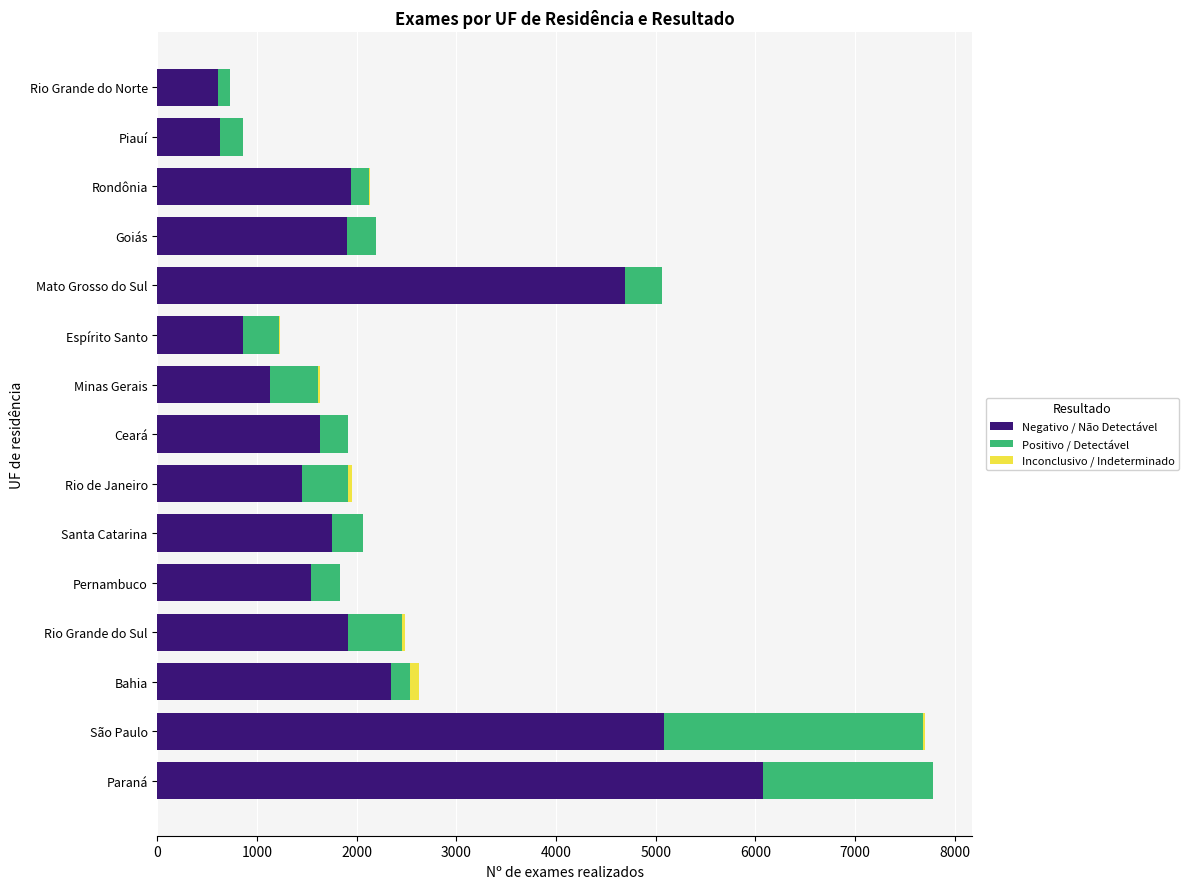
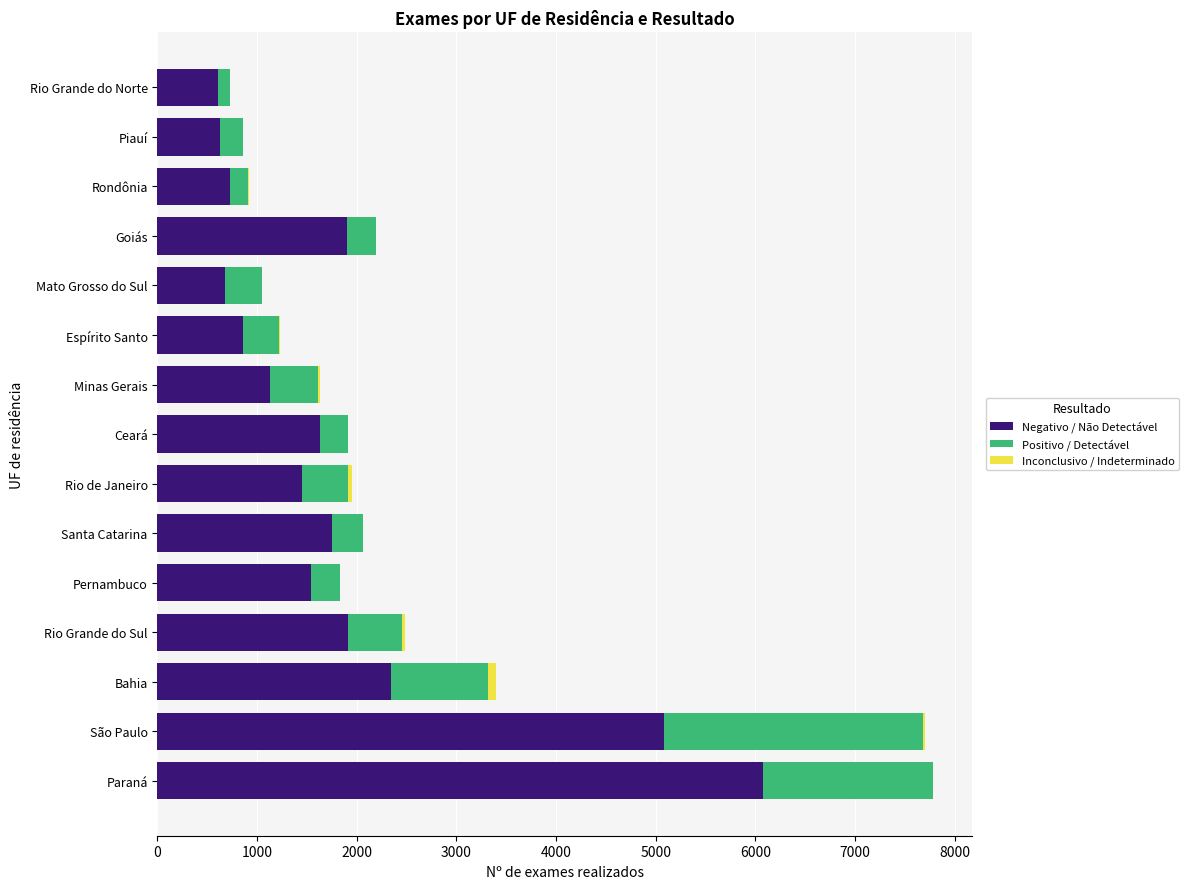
  {
    "Negativo / Não Detectável": {
      "Rio Grande do Norte": 600,
      "Piauí": 600,
-     "Rondônia": 1900,
+     "Rondônia": 700,
      "Goiás": 1900,
-     "Mato Grosso do Sul": 4700,
+     "Mato Grosso do Sul": 700,
      "Espírito Santo": 900,
      "Minas Gerais": 1100,
      "Ceará": 1600,
      "Rio de Janeiro": 1400,
      "Santa Catarina": 1800,
      "Pernambuco": 1500,
      "Rio Grande do Sul": 1900,
      "Bahia": 2300,
      "São Paulo": 5100,
      "Paraná": 6100
    },
    "Positivo / Detectável": {
      "Rio Grande do Norte": 100,
      "Piauí": 200,
      "Rondônia": 200,
      "Goiás": 300,
      "Mato Grosso do Sul": 400,
      "Espírito Santo": 400,
      "Minas Gerais": 500,
      "Ceará": 300,
      "Rio de Janeiro": 500,
      "Santa Catarina": 300,
      "Pernambuco": 300,
      "Rio Grande do Sul": 500,
-     "Bahia": 200,
+     "Bahia": 1000,
      "São Paulo": 2600,
      "Paraná": 1700
    },
    "Inconclusivo / Indeterminado": {
      "Rio Grande do Norte": 0,
      "Piauí": 0,
      "Goiás": 0,
      "Mato Grosso do Sul": 0,
      "Minas Gerais": 0,
      "Ceará": 0,
      "Rio de Janeiro": 0,
      "Rio Grande do Sul": 0,
      "Bahia": 100,
      "São Paulo": 0
    }
  }
